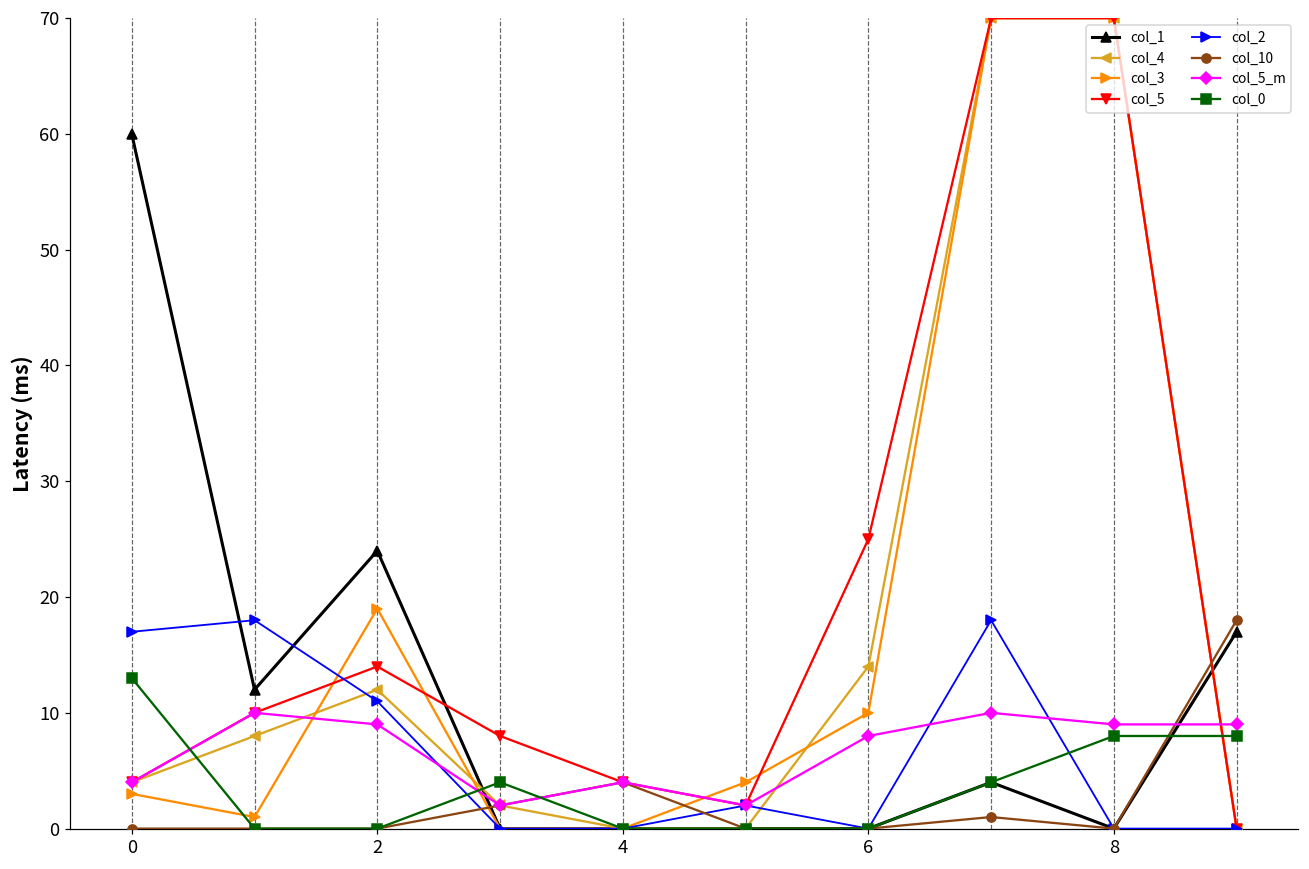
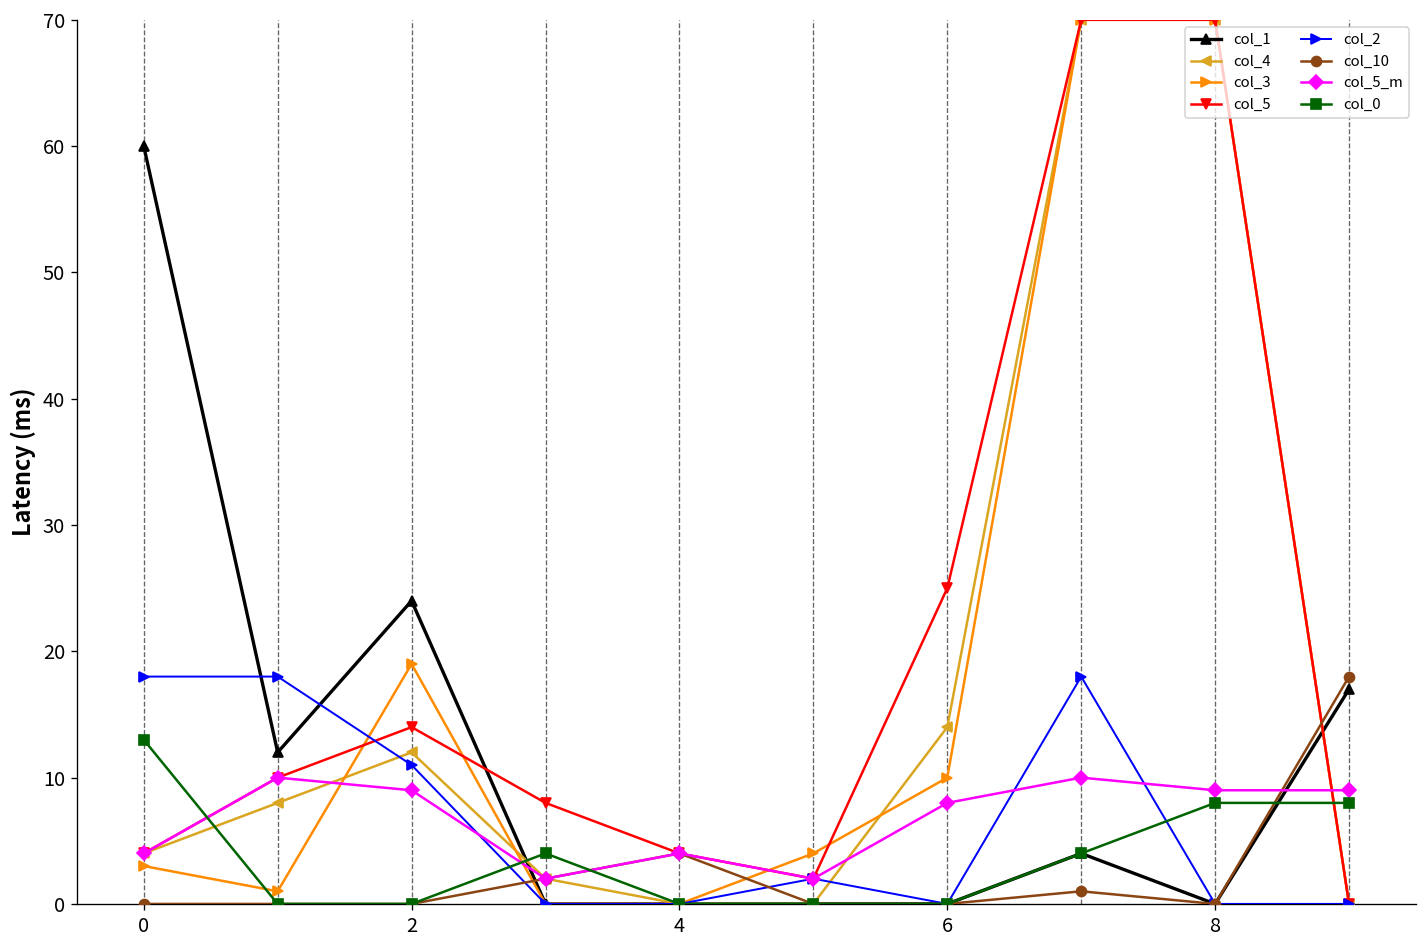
  {
    "col_1": {
      "0": 60,
      "2": 24
    },
    "col_5": {
      "2": 14,
      "6": 25
    },
    "col_2": {
-     "0": 17,
+     "0": 18,
      "2": 11
    },
    "col_10": {
      "0": 0
    },
    "col_5_m": {
      "2": 9,
      "6": 8,
      "8": 9
    },
    "col_0": {
      "0": 13,
      "8": 8
    }
  }
